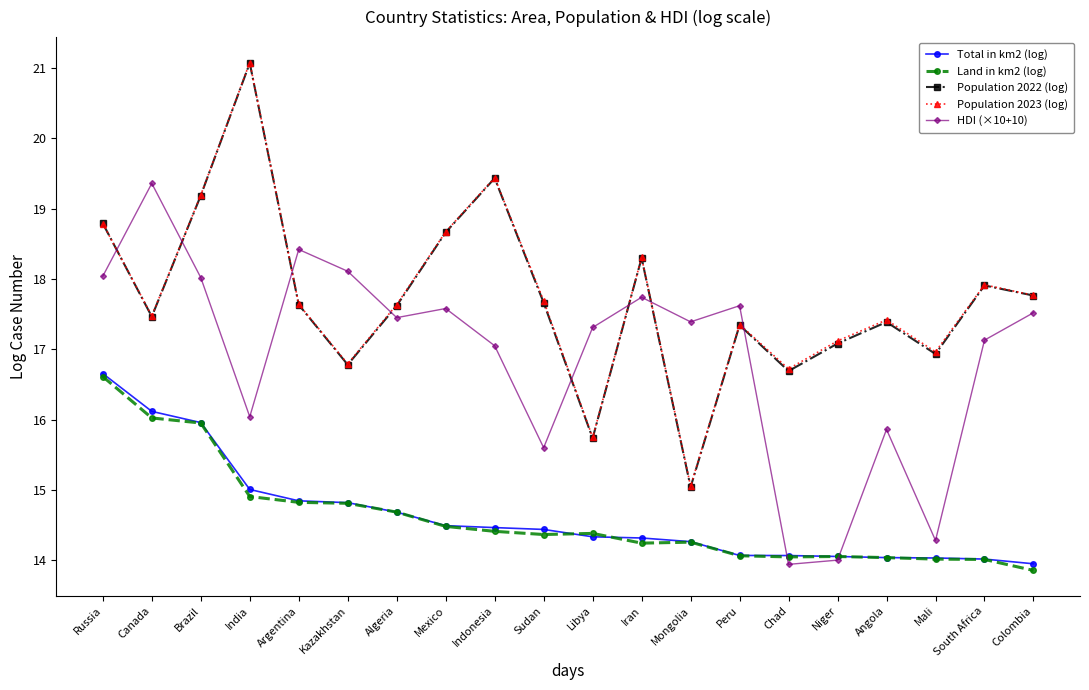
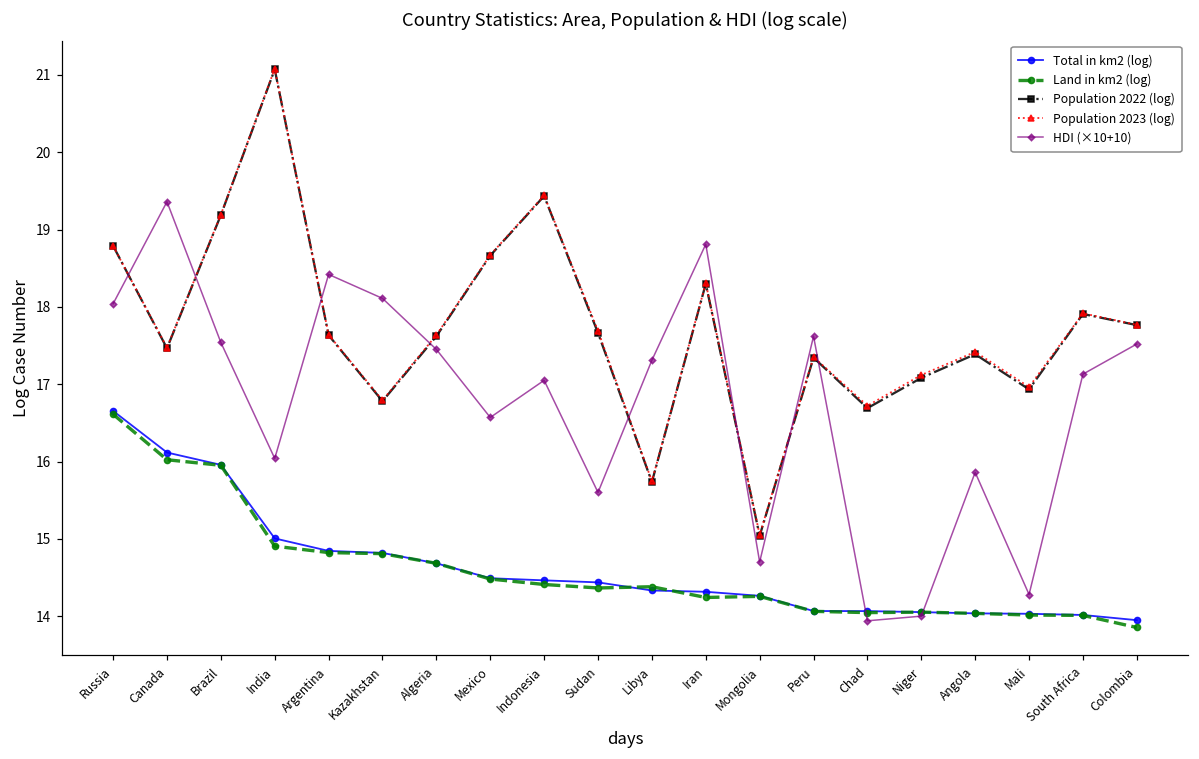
  {
    "Total in km2 (log)": {
      "Russia": 16.7,
      "Canada": 16.1,
      "India": 15.0,
      "Indonesia": 14.5,
      "Sudan": 14.4,
      "Libya": 14.3,
      "Iran": 14.3,
      "Colombia": 13.9
    },
    "Land in km2 (log)": {
      "Russia": 16.6,
      "Canada": 16.0,
      "India": 14.9,
      "Indonesia": 14.4,
      "Sudan": 14.4,
      "Libya": 14.4,
      "Iran": 14.2,
      "Colombia": 13.9
    },
    "Population 2022 (log)": {
      "Niger": 17.1
    },
    "Population 2023 (log)": {
      "Niger": 17.1
    },
    "HDI (×10+10)": {
      "Russia": 18.0,
      "Canada": 19.4,
-     "Brazil": 18.0,
+     "Brazil": 17.5,
      "India": 16.0,
      "Argentina": 18.4,
      "Kazakhstan": 18.1,
      "Algeria": 17.5,
-     "Mexico": 17.6,
+     "Mexico": 16.6,
      "Indonesia": 17.1,
      "Sudan": 15.6,
      "Libya": 17.3,
-     "Iran": 17.7,
-     "Mongolia": 17.4,
+     "Iran": 18.8,
+     "Mongolia": 14.7,
      "Peru": 17.6,
      "Chad": 13.9,
      "Niger": 14.0,
      "Angola": 15.9,
      "Mali": 14.3,
      "South Africa": 17.1,
      "Colombia": 17.5
    }
  }
